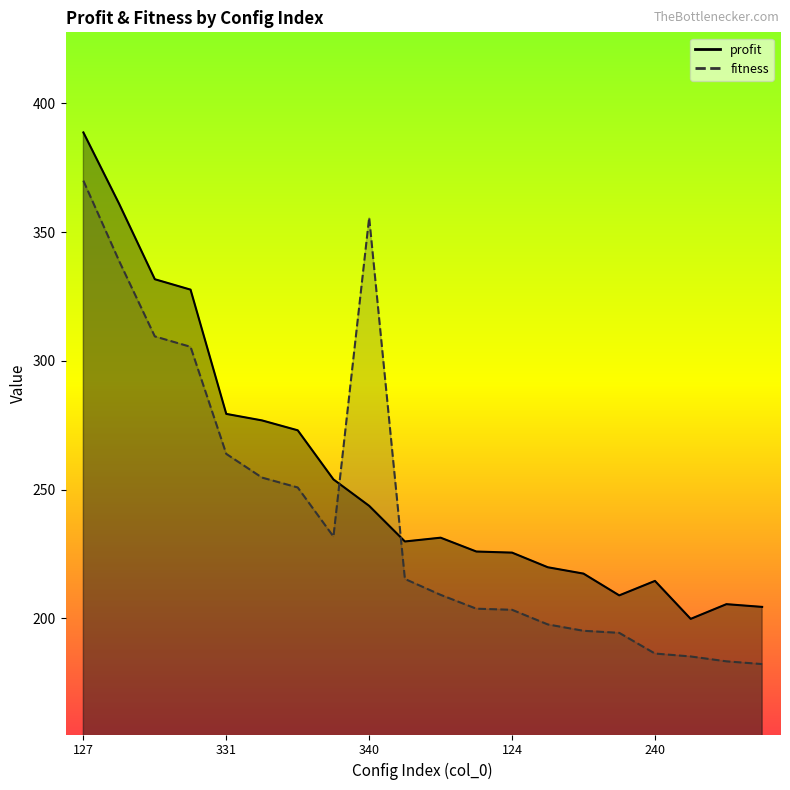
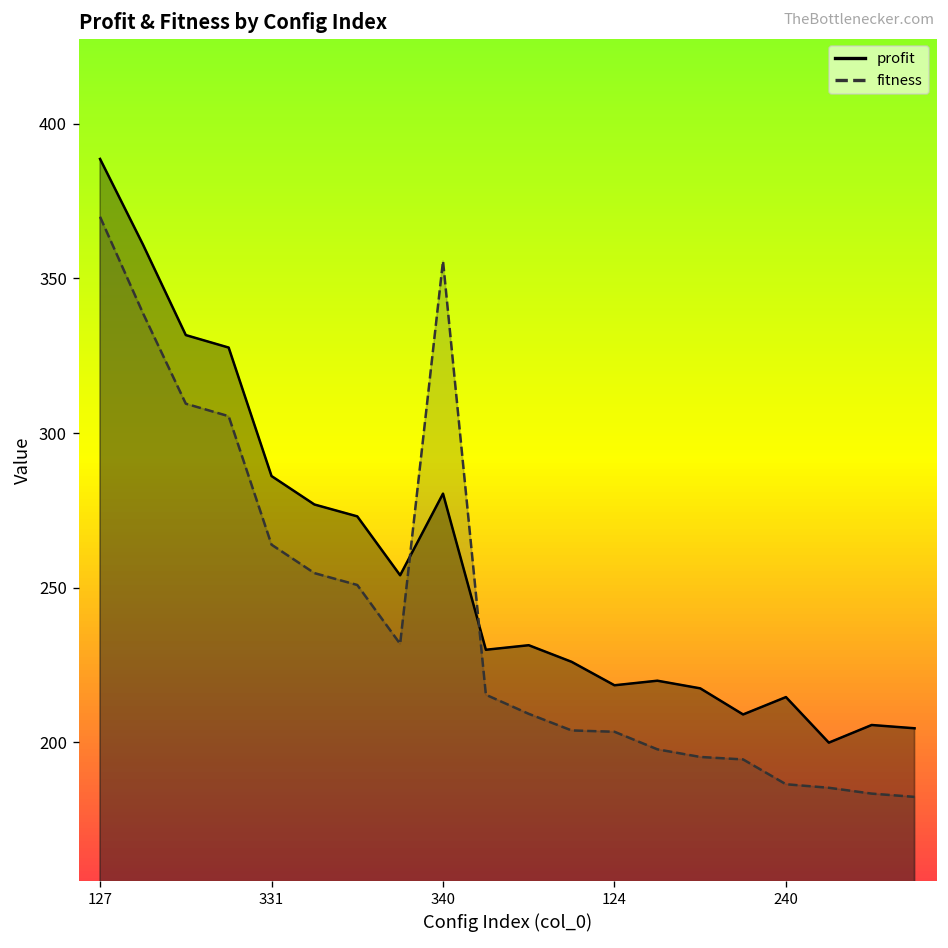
  {
    "profit": {
      "127": 389,
-     "331": 279,
-     "340": 244,
-     "124": 226,
+     "331": 286,
+     "340": 280,
+     "124": 218,
      "240": 215
    },
    "fitness": {
      "127": 370,
      "331": 264,
      "340": 356,
      "124": 203,
      "240": 186
    }
  }
